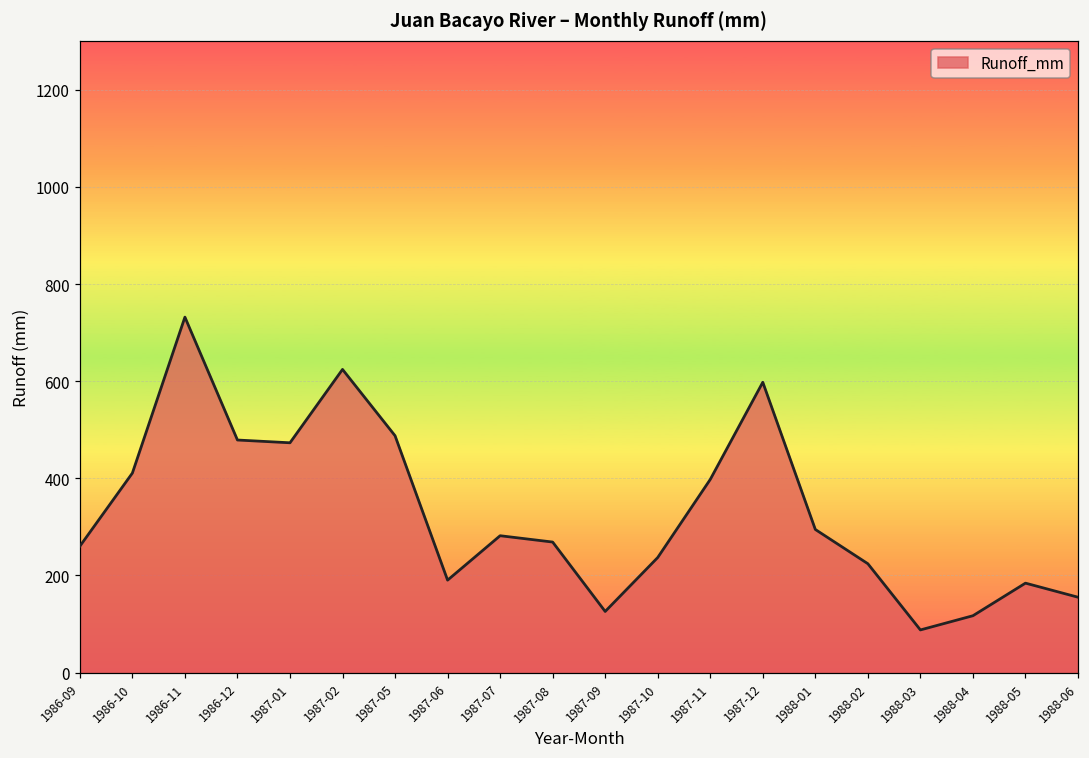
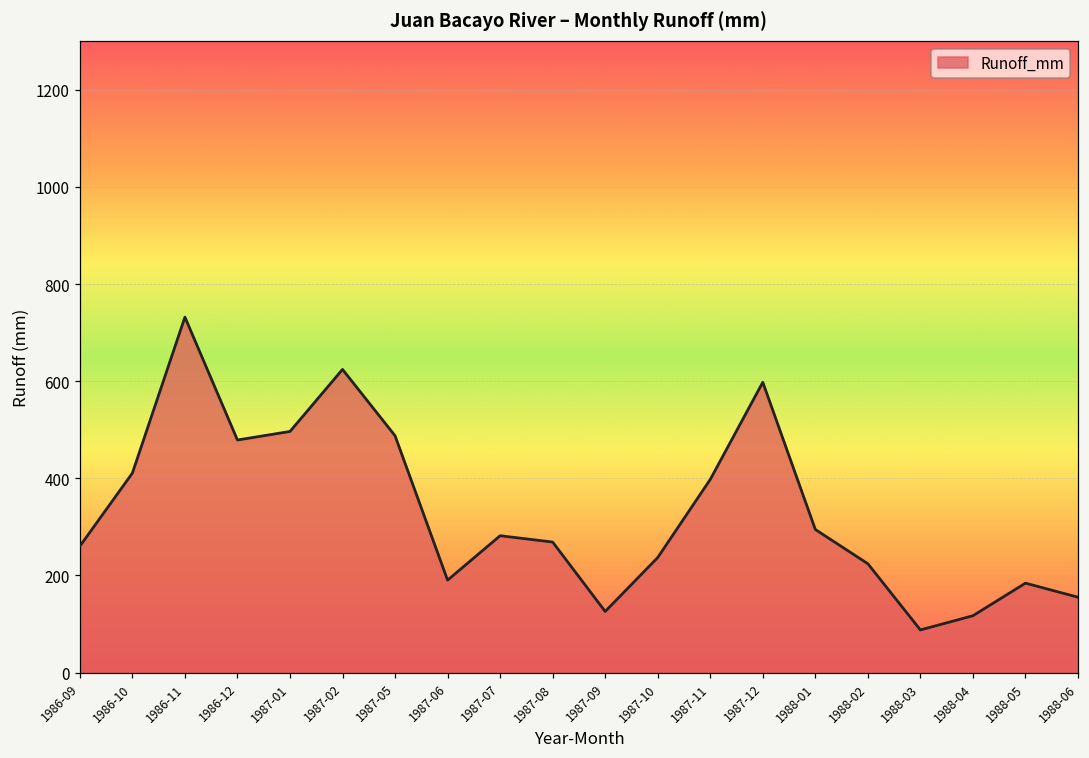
  {
    "1986-09": 260,
    "1986-10": 410,
    "1986-11": 730,
    "1986-12": 480,
-   "1987-01": 470,
+   "1987-01": 500,
    "1987-02": 620,
    "1987-05": 490,
    "1987-06": 190,
    "1987-07": 280,
    "1987-08": 270,
    "1987-09": 130,
    "1987-10": 240,
    "1987-11": 400,
    "1987-12": 600,
    "1988-01": 290,
    "1988-02": 220,
    "1988-03": 90,
    "1988-04": 120,
    "1988-05": 180,
    "1988-06": 160
  }
